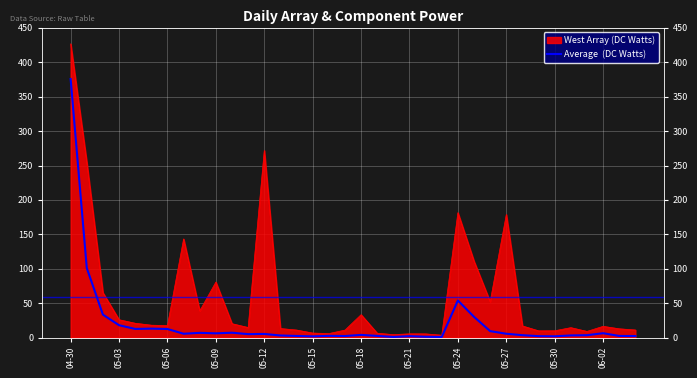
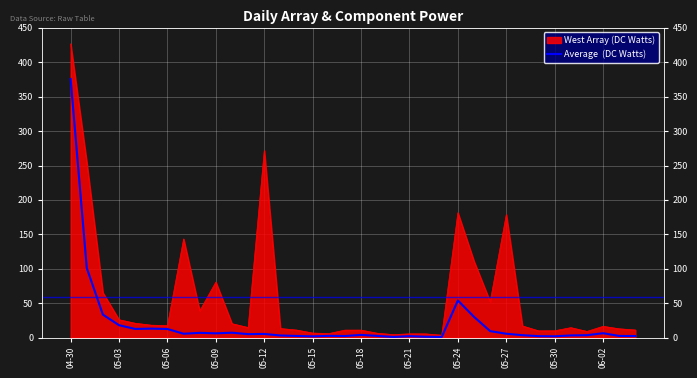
  {
    "West Array (DC Watts)": {
      "04-30": 430,
      "05-03": 30,
      "05-06": 20,
      "05-09": 80,
      "05-12": 270,
      "05-15": 10,
-     "05-18": 30,
+     "05-18": 10,
      "05-24": 180,
      "05-27": 180,
      "05-30": 10,
      "06-02": 20
    },
    "Average (DC Watts)": {
      "04-30": 380,
      "05-03": 20,
      "05-06": 10,
      "05-09": 10,
      "05-12": 10,
      "05-15": 0,
      "05-18": 0,
      "05-24": 50,
      "05-27": 10,
      "05-30": 0,
      "06-02": 10
    }
  }
